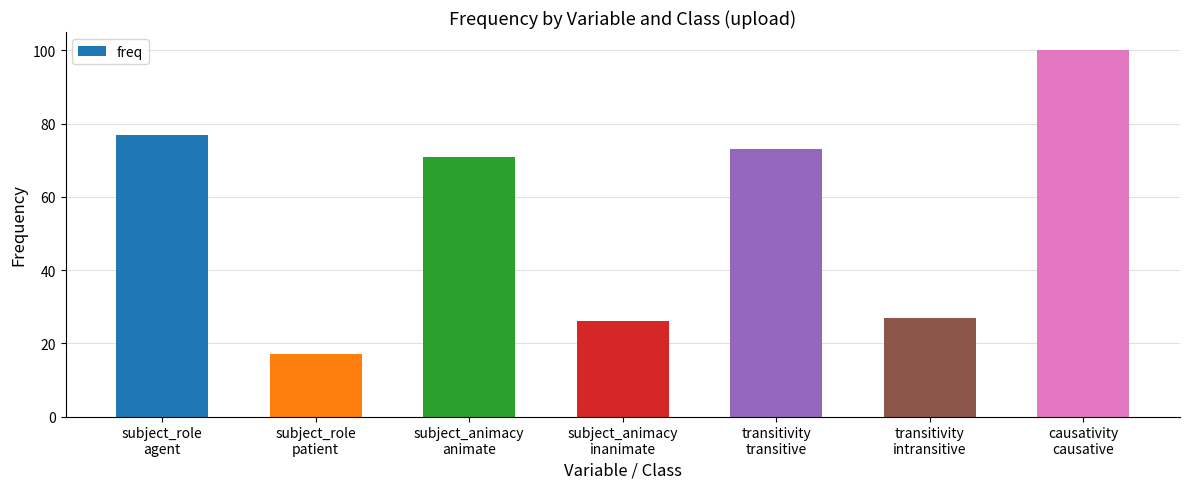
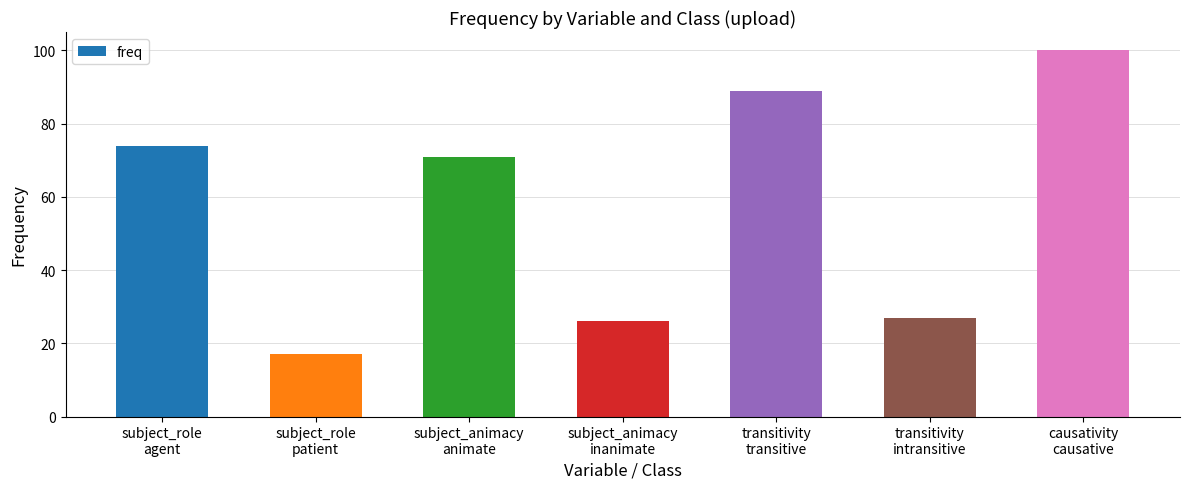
  {
-   "subject_role agent": 77,
+   "subject_role agent": 74,
    "subject_role patient": 17,
    "subject_animacy animate": 71,
    "subject_animacy inanimate": 26,
-   "transitivity transitive": 73,
+   "transitivity transitive": 89,
    "transitivity intransitive": 27,
    "causativity causative": 100
  }
